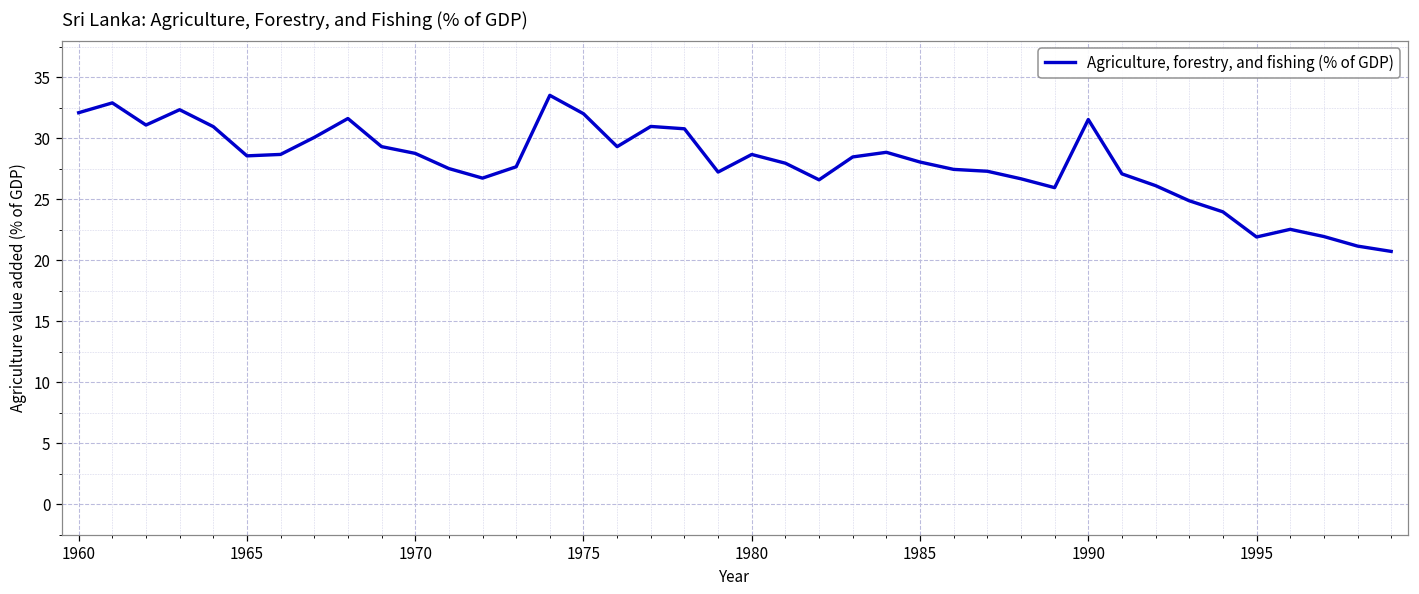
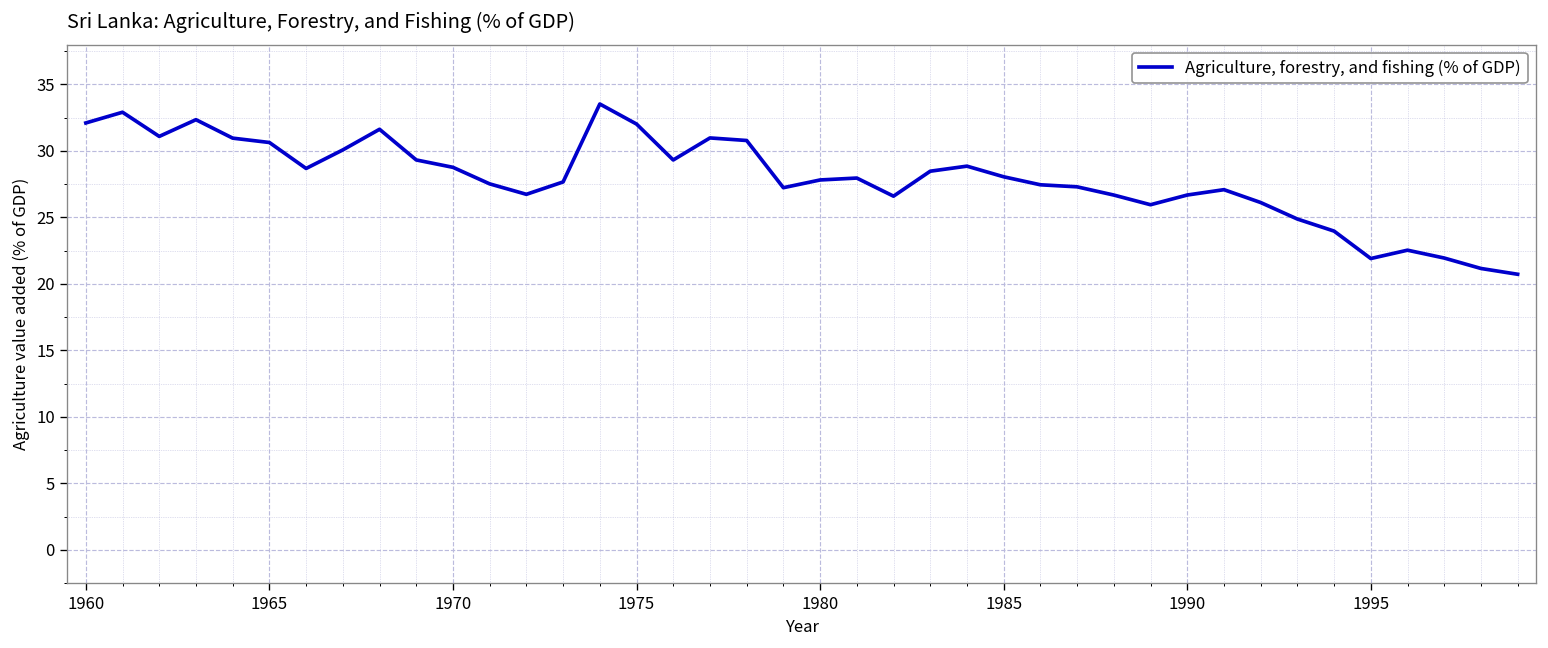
  {
    "1960": 32.1,
-   "1965": 28.6,
+   "1965": 30.6,
    "1970": 28.8,
    "1975": 32.0,
-   "1980": 28.7,
+   "1980": 27.8,
    "1985": 28.1,
-   "1990": 31.5,
+   "1990": 26.7,
    "1995": 21.9
  }
